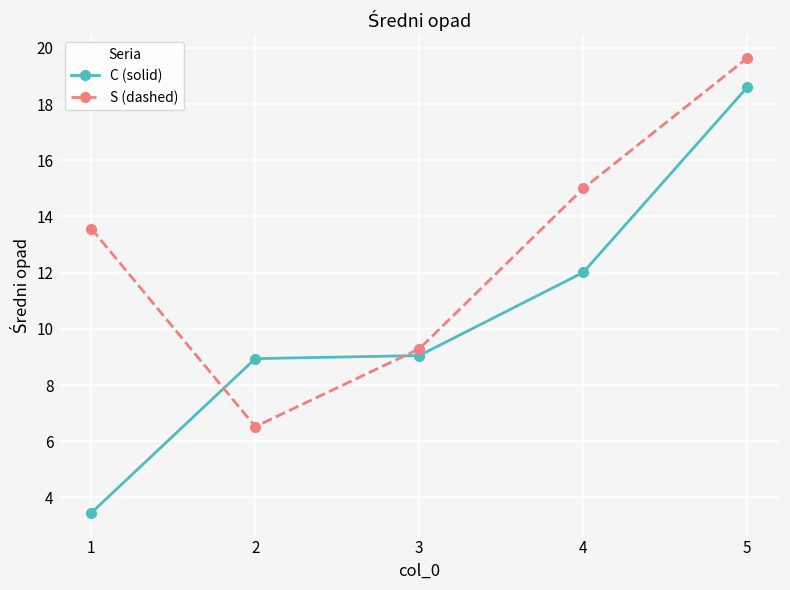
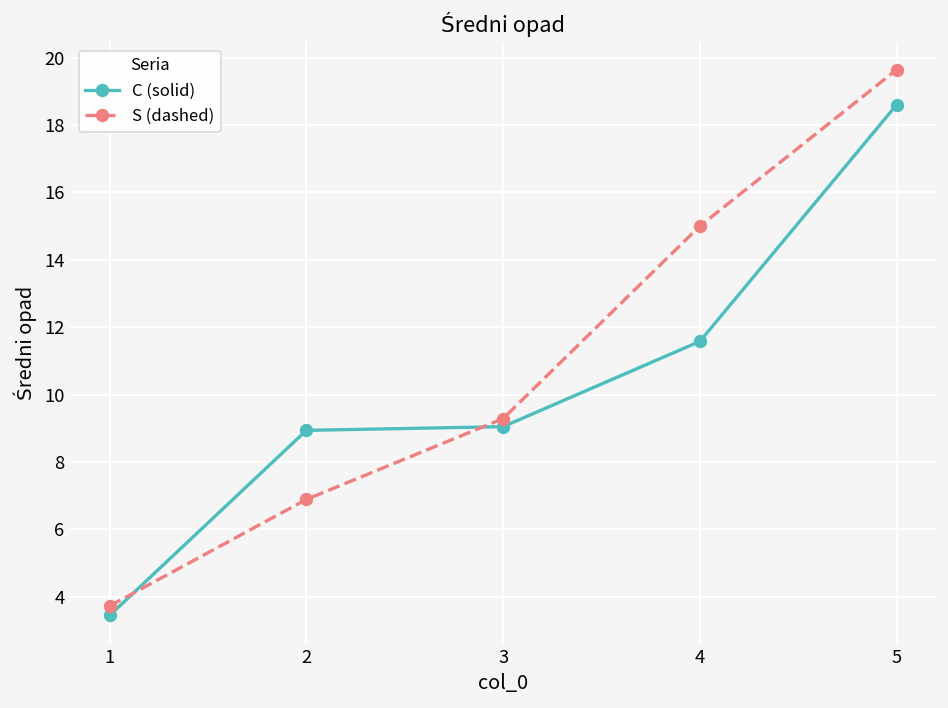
  {
    "C (solid)": {
      "1": 3.5,
      "2": 8.9,
      "3": 9.1,
-     "4": 12.0,
+     "4": 11.6,
      "5": 18.6
    },
    "S (dashed)": {
-     "1": 13.6,
-     "2": 6.5,
+     "1": 3.7,
+     "2": 6.9,
      "3": 9.3,
      "4": 15.0,
      "5": 19.6
    }
  }
